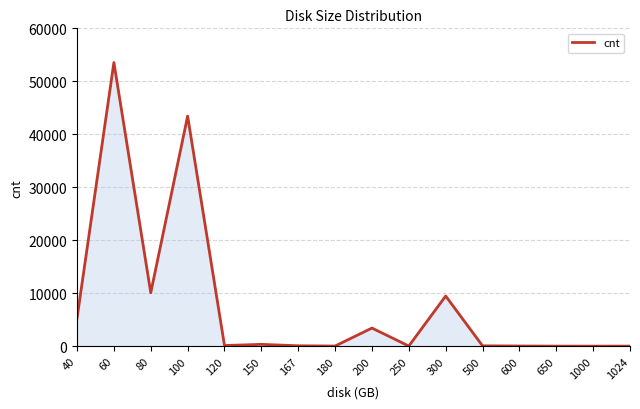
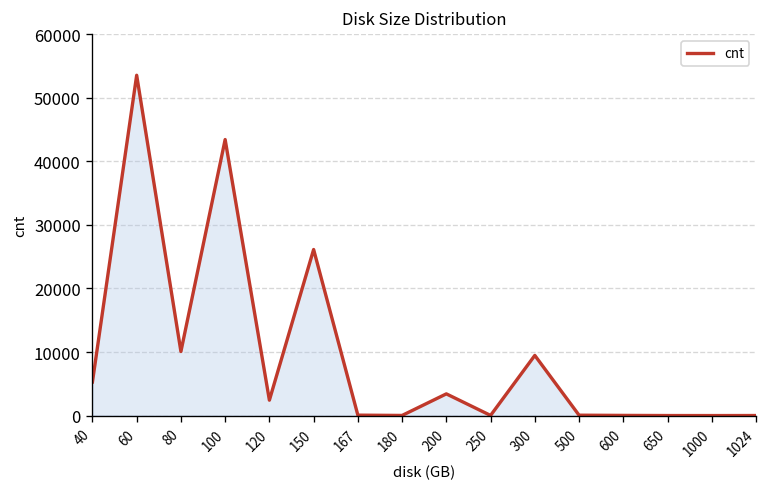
  {
    "40": 5000,
    "60": 54000,
    "80": 10000,
    "100": 43000,
-   "120": 0,
-   "150": 0,
+   "120": 2000,
+   "150": 26000,
    "167": 0,
    "180": 0,
    "200": 3000,
    "250": 0,
    "300": 9000,
    "500": 0,
    "600": 0,
    "650": 0,
    "1000": 0,
    "1024": 0
  }
